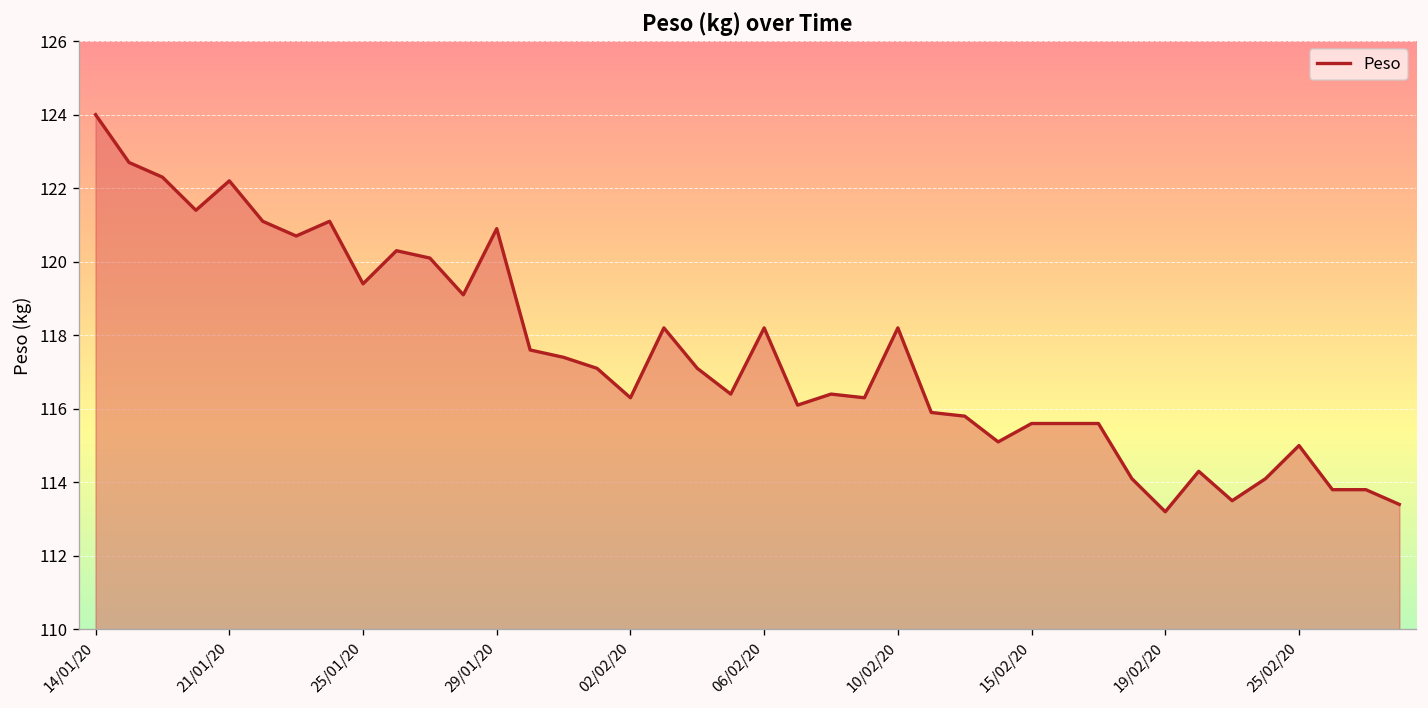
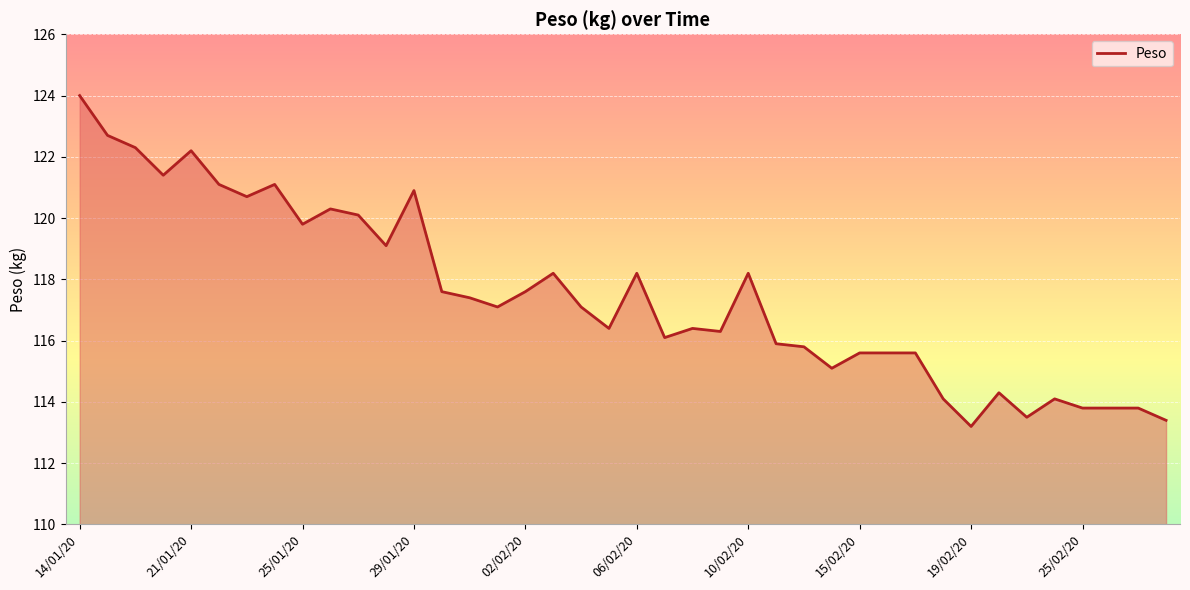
  {
    "14/01/20": 124.0,
    "21/01/20": 122.2,
-   "25/01/20": 119.4,
+   "25/01/20": 119.8,
    "29/01/20": 120.9,
-   "02/02/20": 116.3,
+   "02/02/20": 117.6,
    "06/02/20": 118.2,
    "10/02/20": 118.2,
    "15/02/20": 115.6,
    "19/02/20": 113.2,
-   "25/02/20": 115.0
+   "25/02/20": 113.8
  }
